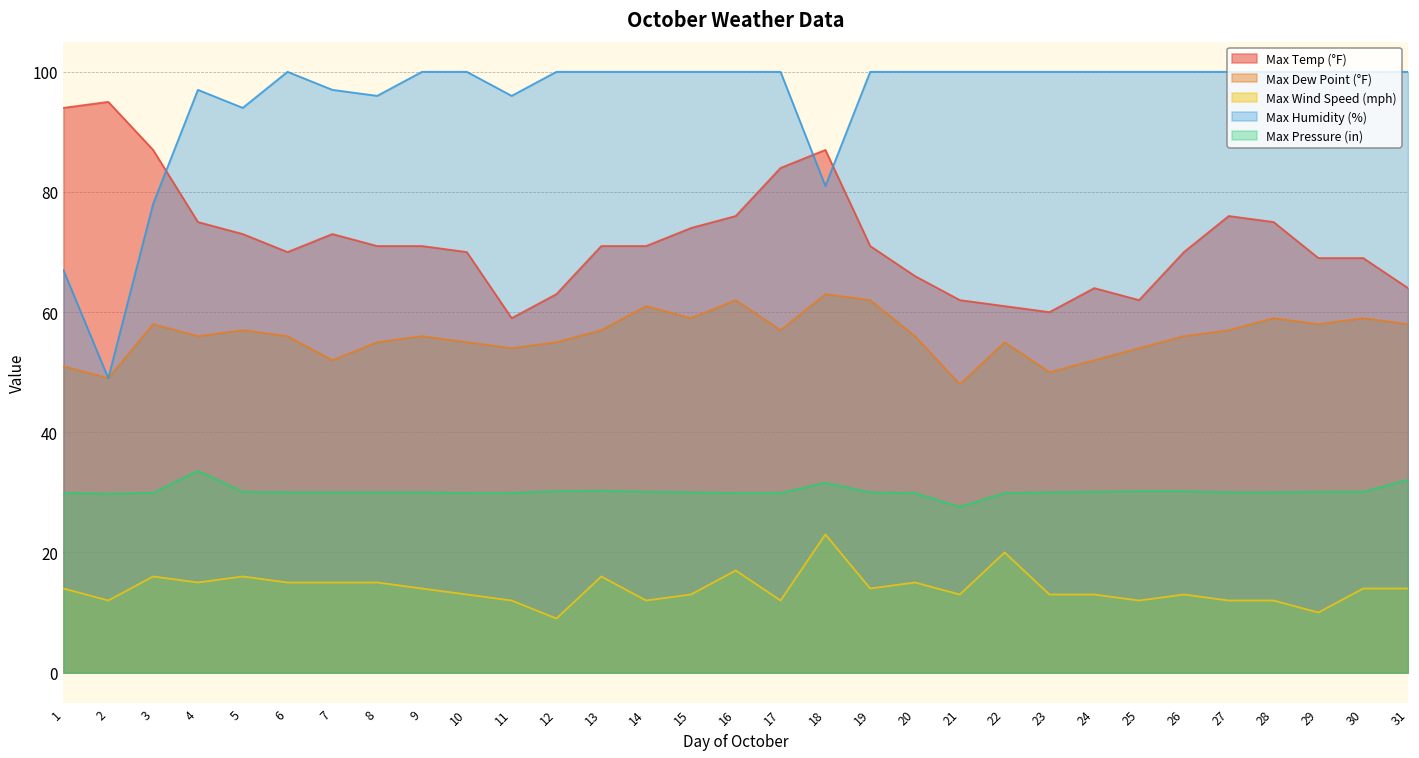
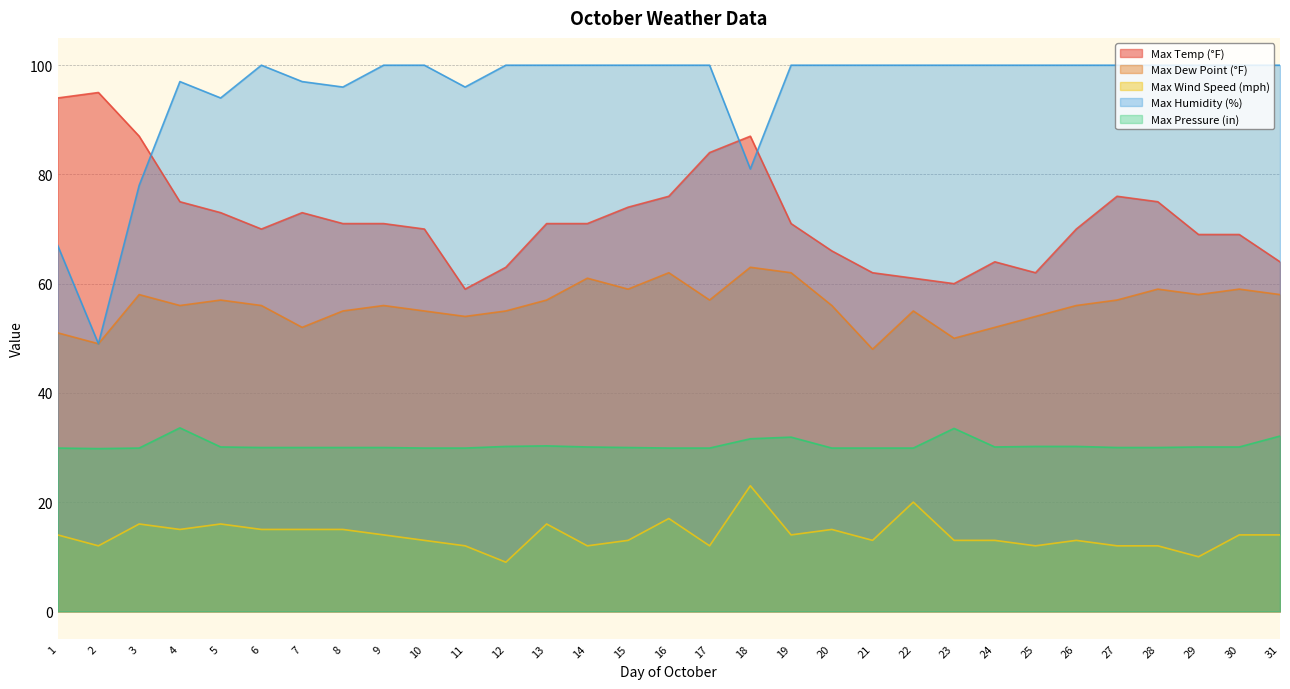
  {
    "Max Humidity (%)": {
      "1": 67,
      "3": 78,
      "4": 97,
      "5": 94,
      "6": 100,
      "7": 97,
      "8": 96,
      "9": 100,
      "10": 100,
      "11": 96,
      "12": 100,
      "13": 100,
      "14": 100,
      "15": 100,
      "16": 100,
      "17": 100,
      "18": 81,
      "19": 100,
      "20": 100,
      "21": 100,
      "22": 100,
      "23": 100,
      "24": 100,
      "25": 100,
      "26": 100,
      "31": 100
    },
    "Max Pressure (in)": {
      "1": 30,
      "2": 30,
      "3": 30,
      "4": 34,
      "5": 30,
      "6": 30,
      "7": 30,
      "8": 30,
      "9": 30,
      "10": 30,
      "11": 30,
      "12": 30,
      "13": 30,
      "14": 30,
      "15": 30,
      "16": 30,
      "17": 30,
      "18": 32,
-     "19": 30,
+     "19": 32,
      "20": 30,
-     "21": 28,
+     "21": 30,
      "22": 30,
-     "23": 30,
+     "23": 34,
      "24": 30,
      "25": 30,
      "26": 30,
      "27": 30,
      "28": 30,
      "29": 30,
      "30": 30,
      "31": 32
    }
  }
